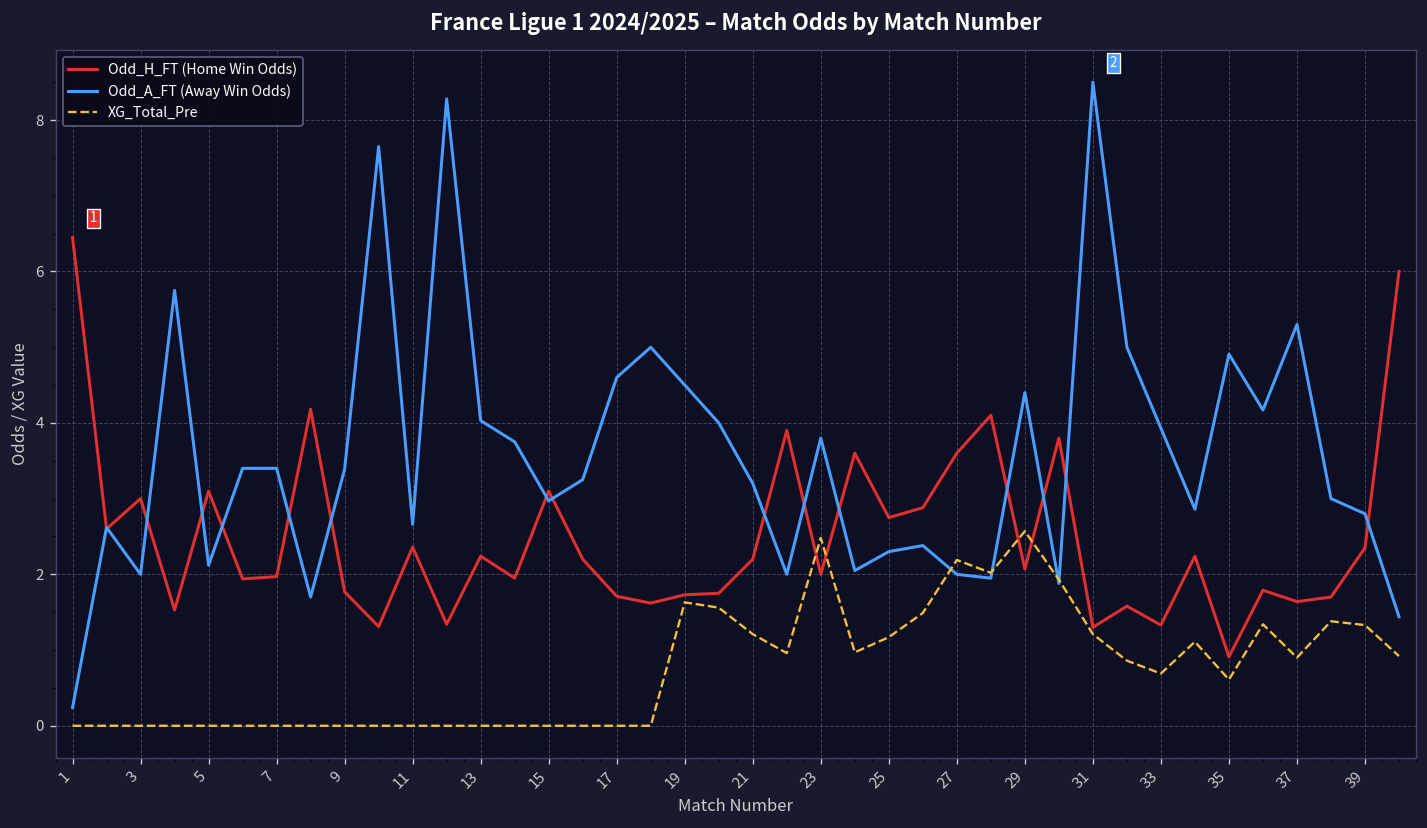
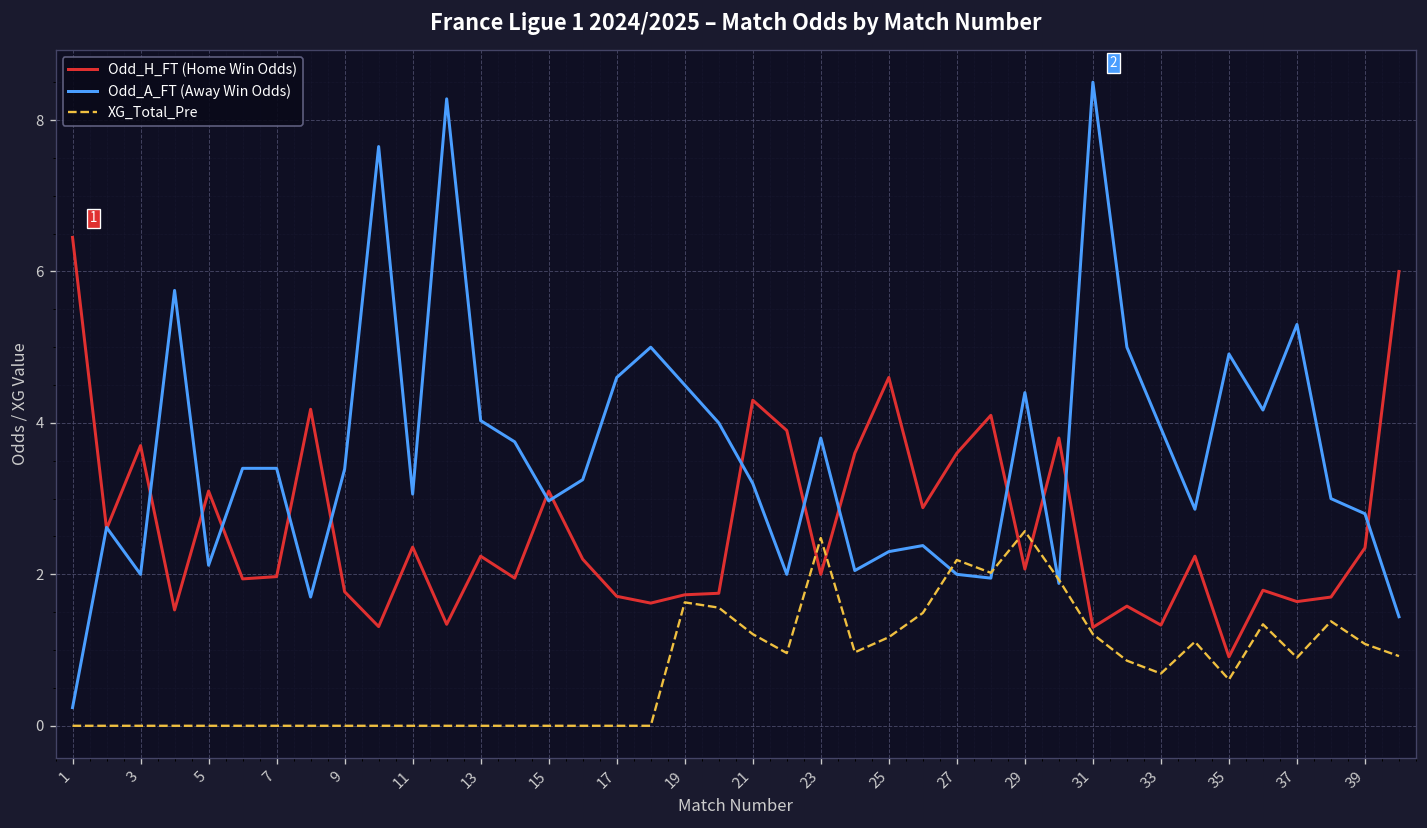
  {
    "Odd_H_FT (Home Win Odds)": {
-     "3": 3.0,
+     "3": 3.7,
      "5": 3.1,
      "7": 2.0,
      "9": 1.8,
      "11": 2.4,
      "13": 2.2,
      "15": 3.1,
      "17": 1.7,
      "19": 1.7,
-     "21": 2.2,
+     "21": 4.3,
      "23": 2.0,
-     "25": 2.8,
+     "25": 4.6,
      "27": 3.6,
      "29": 2.1,
      "31": 1.3,
      "33": 1.3,
      "35": 0.9,
      "37": 1.6,
      "39": 2.4
    },
    "Odd_A_FT (Away Win Odds)": {
      "1": 0.2,
      "3": 2.0,
      "5": 2.1,
      "7": 3.4,
      "9": 3.4,
-     "11": 2.7,
+     "11": 3.1,
      "13": 4.0,
      "15": 3.0,
      "17": 4.6,
      "19": 4.5,
      "21": 3.2,
      "23": 3.8,
      "25": 2.3,
      "27": 2.0,
      "29": 4.4,
      "33": 3.9,
      "35": 4.9,
      "37": 5.3,
      "39": 2.8
    },
    "XG_Total_Pre": {
      "1": 0.0,
      "3": 0.0,
      "5": 0.0,
      "7": 0.0,
      "9": 0.0,
      "11": 0.0,
      "13": 0.0,
      "15": 0.0,
      "17": 0.0,
      "19": 1.6,
      "21": 1.2,
      "23": 2.5,
      "25": 1.2,
      "27": 2.2,
      "29": 2.6,
      "31": 1.2,
      "33": 0.7,
      "35": 0.6,
      "37": 0.9,
-     "39": 1.3
+     "39": 1.1
    }
  }
